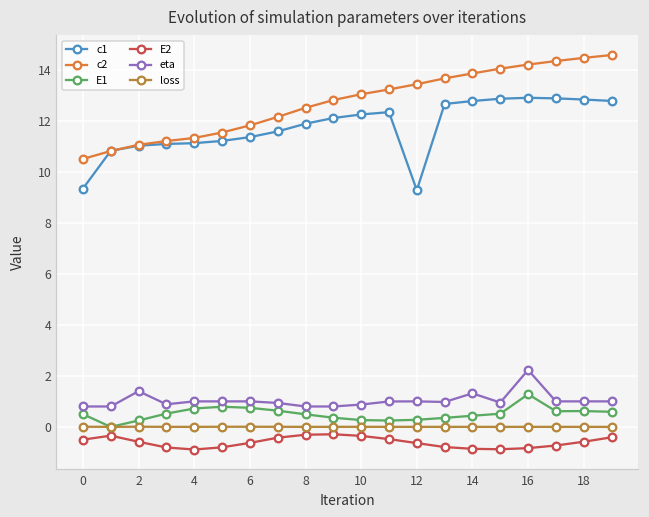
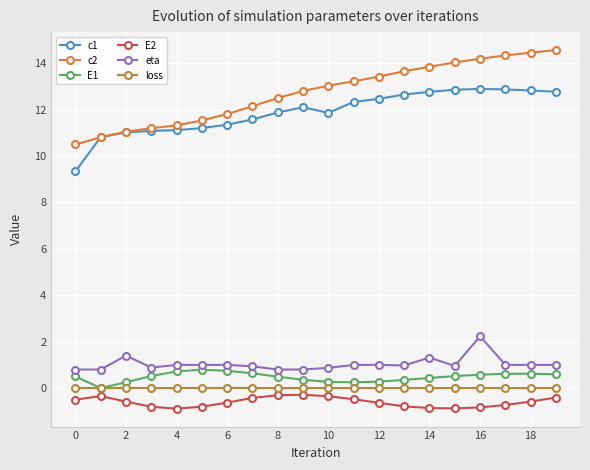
  {
    "c1": {
      "0": 9.3,
      "4": 11.1,
      "6": 11.4,
      "8": 11.9,
-     "10": 12.2,
-     "12": 9.3,
+     "10": 11.9,
+     "12": 12.5,
      "14": 12.8,
      "16": 12.9,
      "18": 12.8
    },
    "E1": {
      "0": 0.5,
      "2": 0.3,
      "4": 0.7,
      "6": 0.7,
      "8": 0.5,
      "10": 0.3,
      "12": 0.3,
      "14": 0.4,
-     "16": 1.3,
+     "16": 0.6,
      "18": 0.6
    },
    "eta": {
      "0": 0.8,
      "2": 1.4,
      "4": 1.0,
      "6": 1.0,
      "8": 0.8,
      "10": 0.9,
      "12": 1.0,
      "14": 1.3,
      "16": 2.2,
      "18": 1.0
    }
  }
